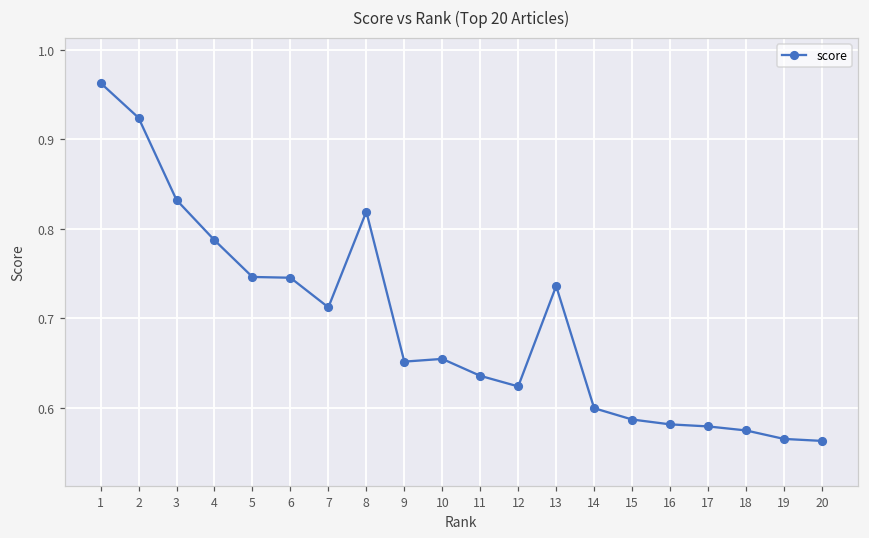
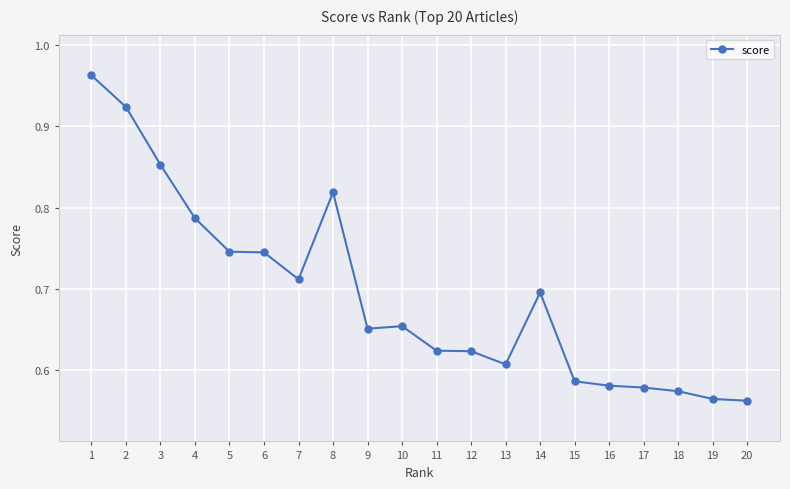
  {
    "1": 0.96,
    "2": 0.92,
-   "3": 0.83,
+   "3": 0.85,
    "4": 0.79,
    "5": 0.75,
    "6": 0.75,
    "7": 0.71,
    "8": 0.82,
    "9": 0.65,
    "10": 0.65,
-   "11": 0.64,
+   "11": 0.62,
    "12": 0.62,
-   "13": 0.74,
-   "14": 0.60,
+   "13": 0.61,
+   "14": 0.70,
    "15": 0.59,
    "16": 0.58,
    "17": 0.58,
    "18": 0.57,
    "19": 0.57,
    "20": 0.56
  }
